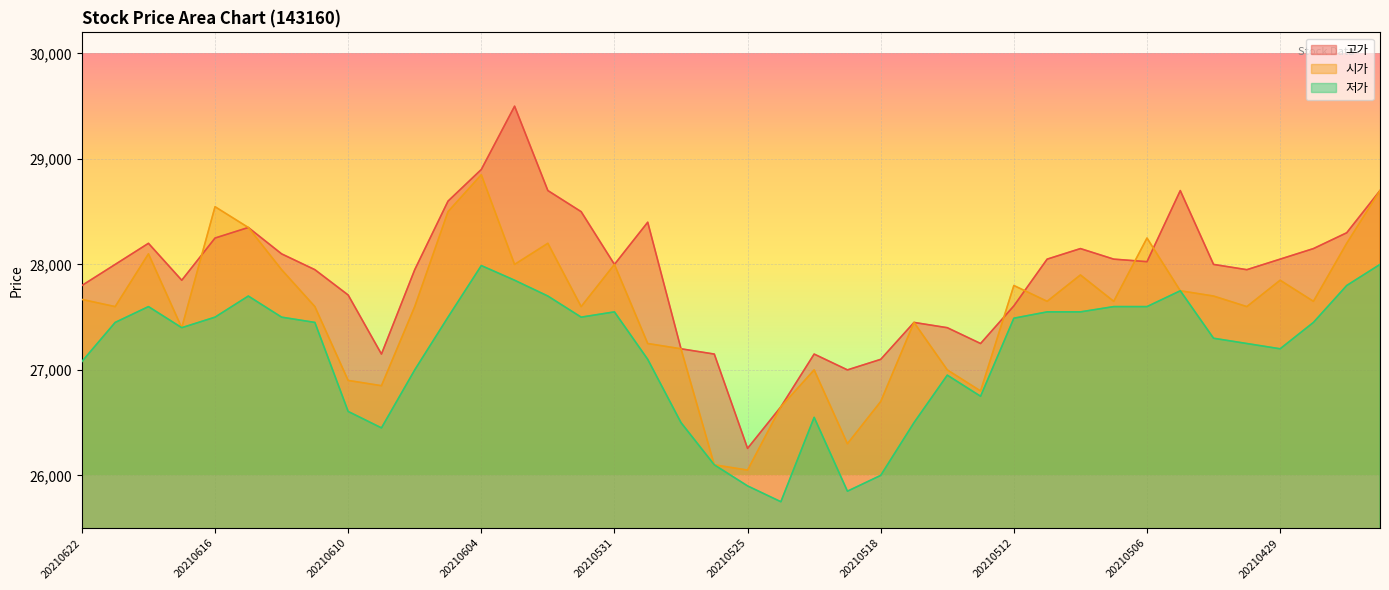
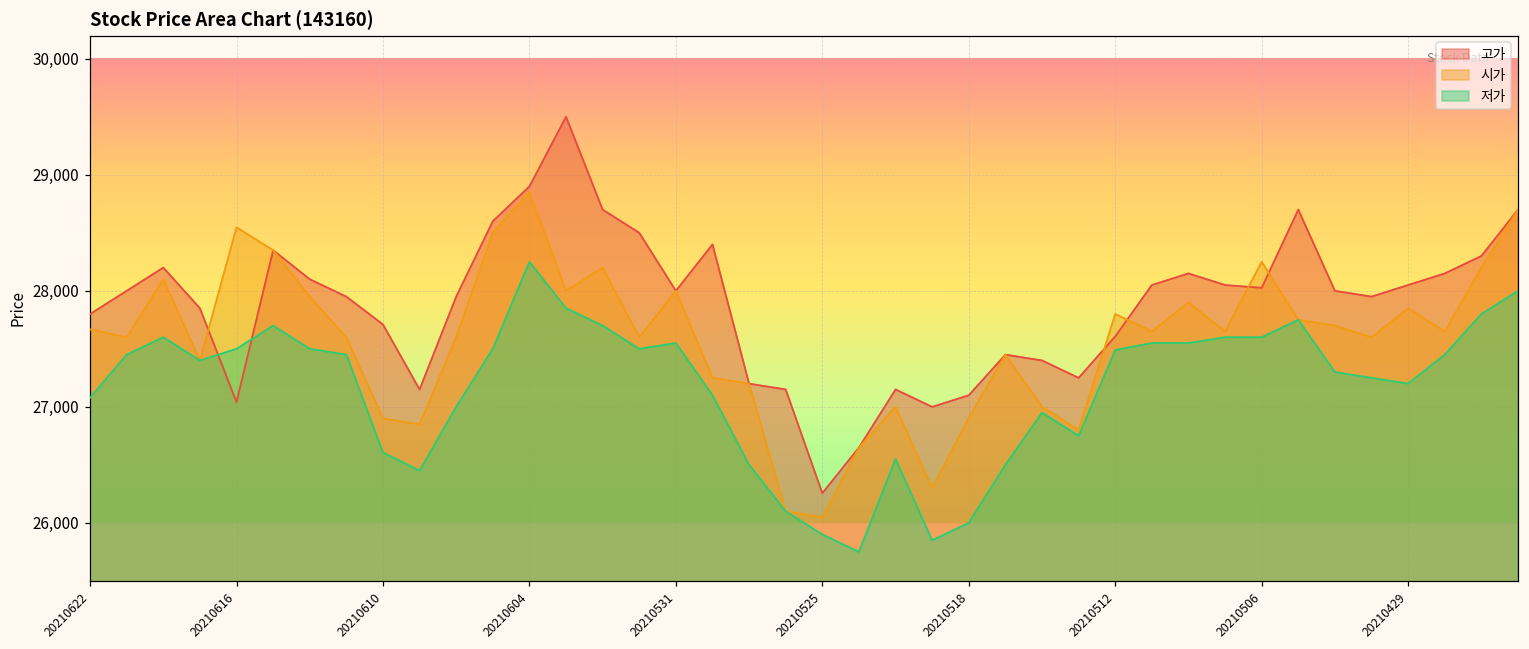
  {
    "고가": {
      "20210622": "27,800",
-     "20210616": "28,250",
+     "20210616": "27,040",
      "20210610": "27,710",
      "20210604": "28,900",
      "20210525": "26,260",
      "20210518": "27,100",
      "20210512": "27,610",
      "20210506": "28,030",
      "20210429": "28,050"
    },
    "시가": {
      "20210622": "27,670",
      "20210616": "28,550",
      "20210610": "26,900",
      "20210604": "28,850",
      "20210525": "26,050",
-     "20210518": "26,700",
+     "20210518": "26,900",
      "20210512": "27,800",
      "20210506": "28,250",
      "20210429": "27,850"
    },
    "저가": {
      "20210622": "27,080",
      "20210616": "27,500",
      "20210610": "26,610",
-     "20210604": "27,990",
+     "20210604": "28,250",
      "20210531": "27,550",
      "20210525": "25,900",
      "20210518": "26,000",
      "20210512": "27,490",
      "20210506": "27,600",
      "20210429": "27,200"
    }
  }
